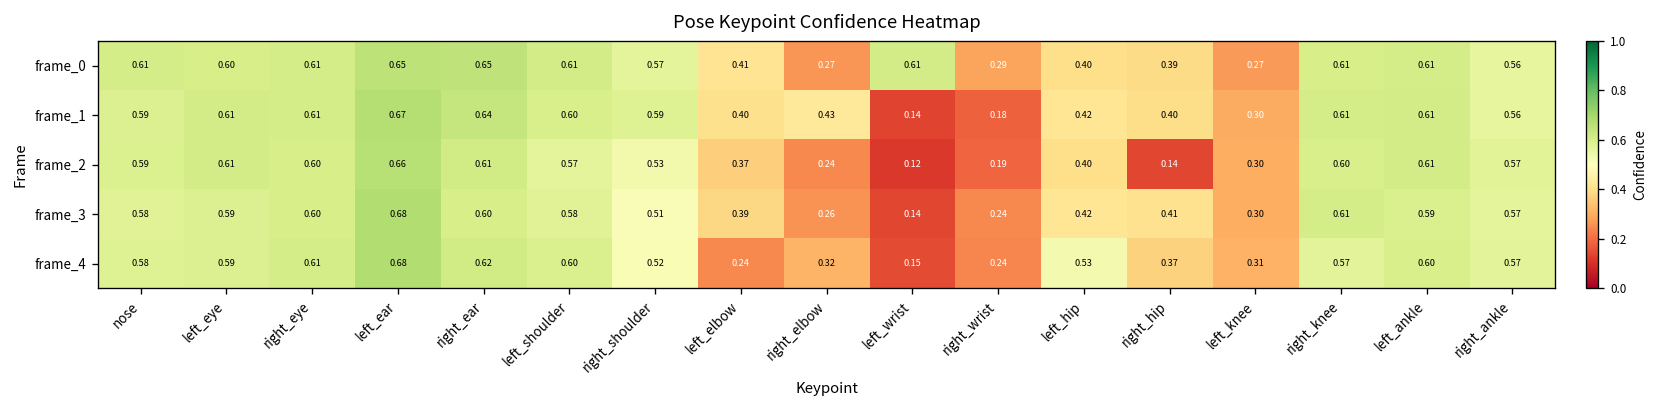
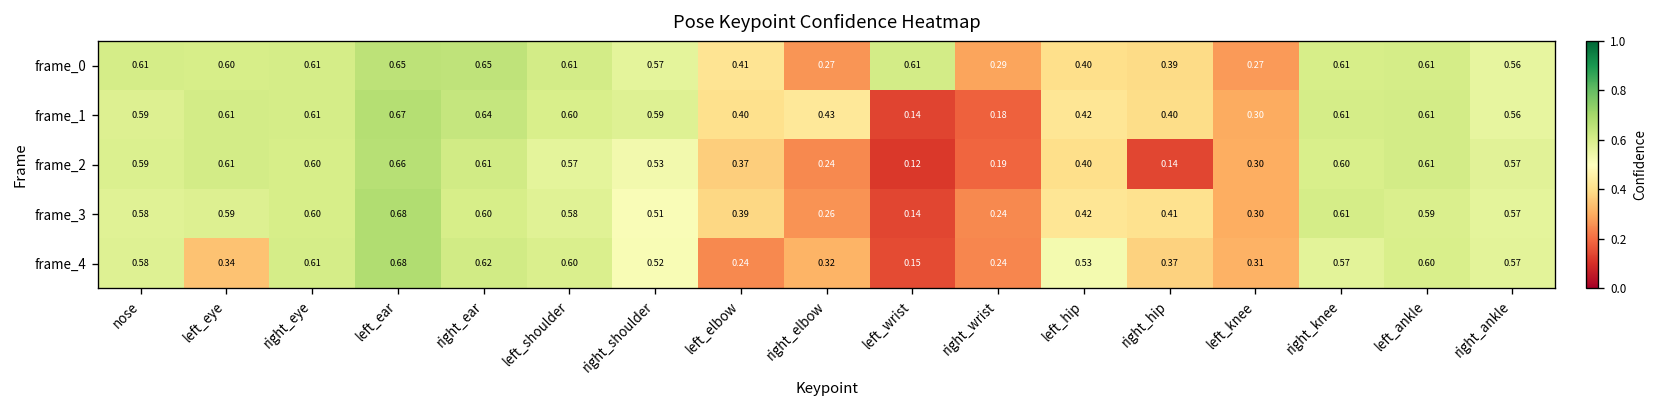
  {
    "frame_0": {
      "nose": 0.61,
      "left_eye": 0.60,
      "right_eye": 0.61,
      "left_ear": 0.65,
      "right_ear": 0.65,
      "left_shoulder": 0.61,
      "right_shoulder": 0.57,
      "left_elbow": 0.41,
      "right_elbow": 0.27,
      "left_wrist": 0.61,
      "right_wrist": 0.29,
      "left_hip": 0.40,
      "right_hip": 0.39,
      "left_knee": 0.27,
      "right_knee": 0.61,
      "left_ankle": 0.61,
      "right_ankle": 0.56
    },
    "frame_1": {
      "nose": 0.59,
      "left_eye": 0.61,
      "right_eye": 0.61,
      "left_ear": 0.67,
      "right_ear": 0.64,
      "left_shoulder": 0.60,
      "right_shoulder": 0.59,
      "left_elbow": 0.40,
      "right_elbow": 0.43,
      "left_wrist": 0.14,
      "right_wrist": 0.18,
      "left_hip": 0.42,
      "right_hip": 0.40,
      "left_knee": 0.30,
      "right_knee": 0.61,
      "left_ankle": 0.61,
      "right_ankle": 0.56
    },
    "frame_2": {
      "nose": 0.59,
      "left_eye": 0.61,
      "right_eye": 0.60,
      "left_ear": 0.66,
      "right_ear": 0.61,
      "left_shoulder": 0.57,
      "right_shoulder": 0.53,
      "left_elbow": 0.37,
      "right_elbow": 0.24,
      "left_wrist": 0.12,
      "right_wrist": 0.19,
      "left_hip": 0.40,
      "right_hip": 0.14,
      "left_knee": 0.30,
      "right_knee": 0.60,
      "left_ankle": 0.61,
      "right_ankle": 0.57
    },
    "frame_3": {
      "nose": 0.58,
      "left_eye": 0.59,
      "right_eye": 0.60,
      "left_ear": 0.68,
      "right_ear": 0.60,
      "left_shoulder": 0.58,
      "right_shoulder": 0.51,
      "left_elbow": 0.39,
      "right_elbow": 0.26,
      "left_wrist": 0.14,
      "right_wrist": 0.24,
      "left_hip": 0.42,
      "right_hip": 0.41,
      "left_knee": 0.30,
      "right_knee": 0.61,
      "left_ankle": 0.59,
      "right_ankle": 0.57
    },
    "frame_4": {
      "nose": 0.58,
-     "left_eye": 0.59,
+     "left_eye": 0.34,
      "right_eye": 0.61,
      "left_ear": 0.68,
      "right_ear": 0.62,
      "left_shoulder": 0.60,
      "right_shoulder": 0.52,
      "left_elbow": 0.24,
      "right_elbow": 0.32,
      "left_wrist": 0.15,
      "right_wrist": 0.24,
      "left_hip": 0.53,
      "right_hip": 0.37,
      "left_knee": 0.31,
      "right_knee": 0.57,
      "left_ankle": 0.60,
      "right_ankle": 0.57
    }
  }
